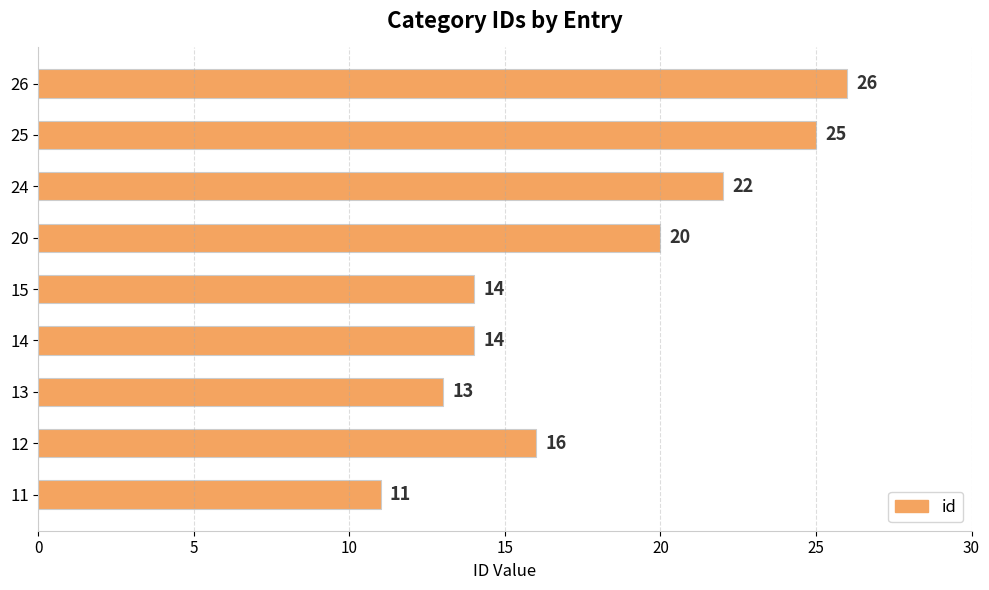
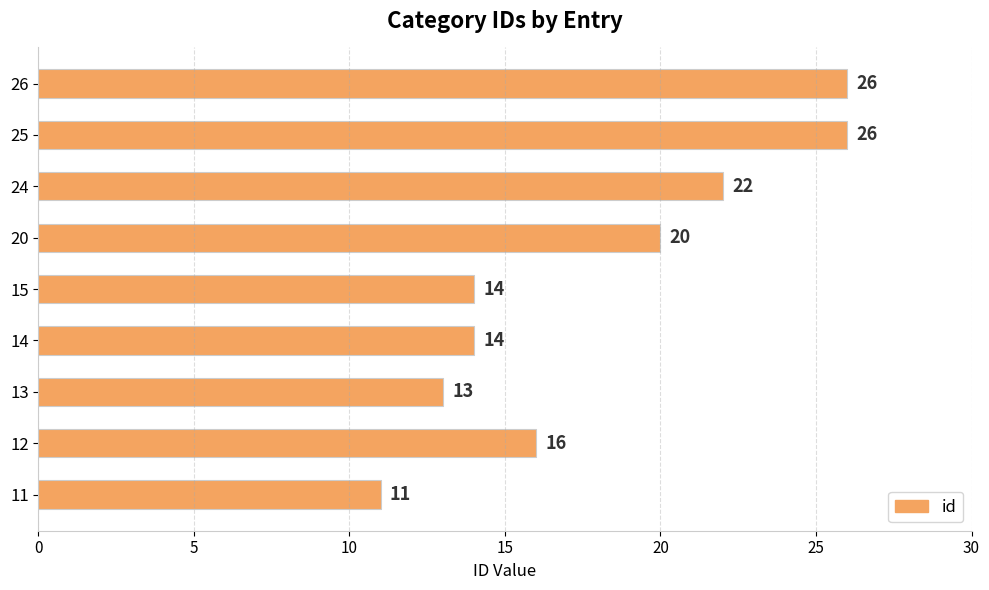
  {
    "26": 26,
-   "25": 25,
+   "25": 26,
    "24": 22,
    "20": 20,
    "15": 14,
    "14": 14,
    "13": 13,
    "12": 16,
    "11": 11
  }
